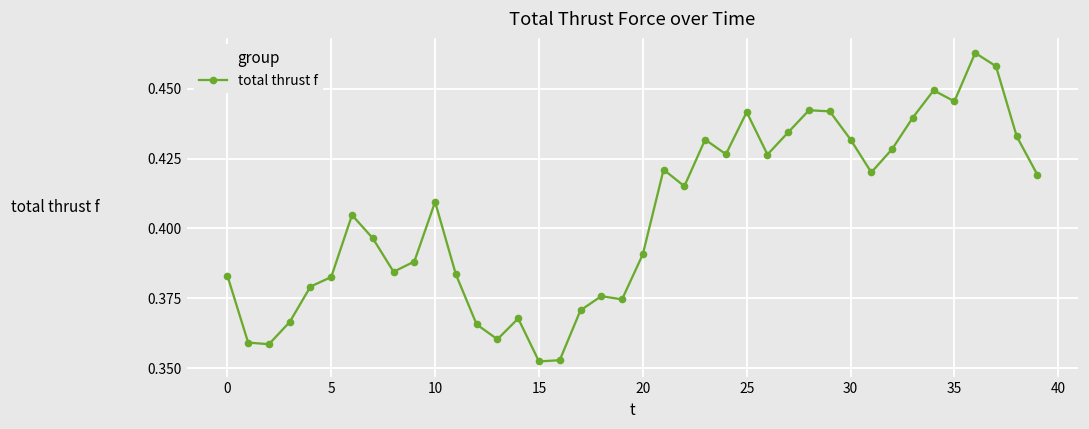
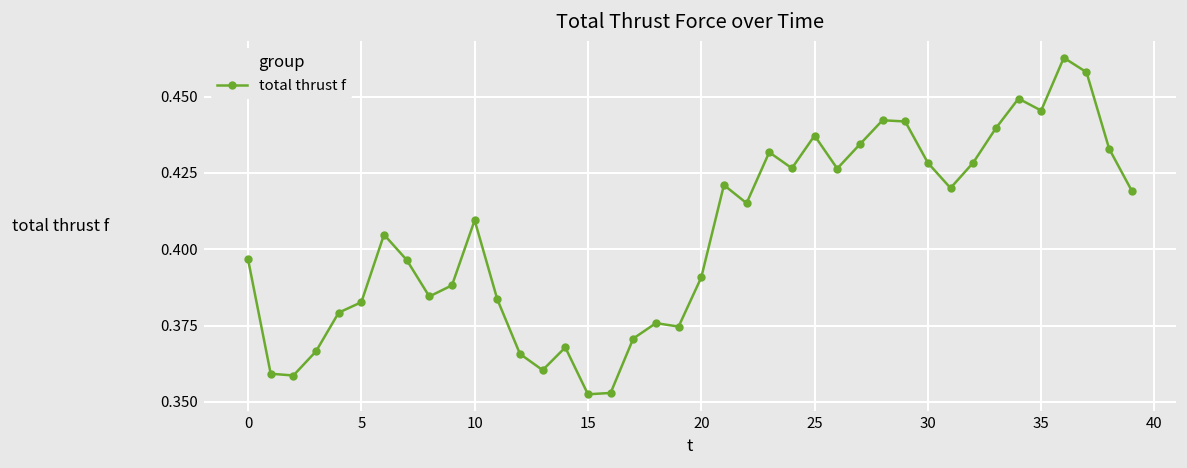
  {
-   "0": 0.383,
+   "0": 0.397,
    "5": 0.383,
    "10": 0.410,
    "15": 0.353,
    "20": 0.391,
-   "25": 0.442,
-   "30": 0.432,
+   "25": 0.437,
+   "30": 0.428,
    "35": 0.445
  }
